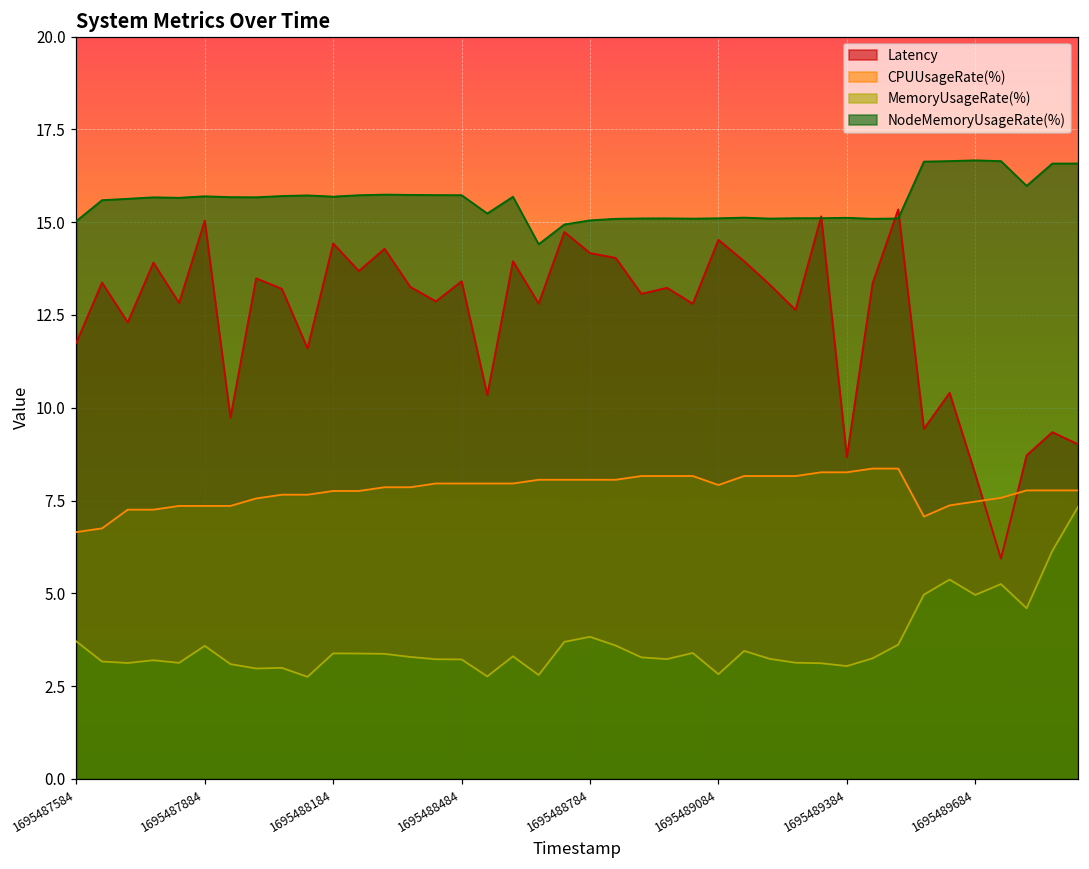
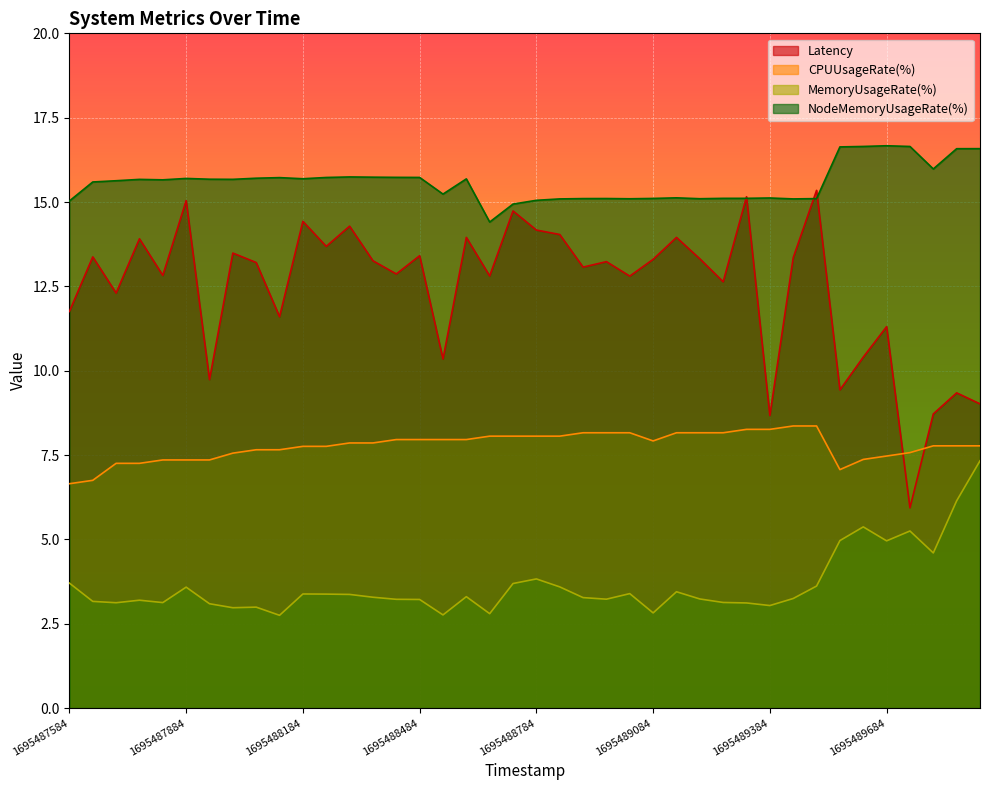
  {
    "Latency": {
      "1695487584": 11.8,
      "1695487884": 15.0,
      "1695488184": 14.4,
      "1695488484": 13.4,
      "1695488784": 14.2,
-     "1695489084": 14.5,
+     "1695489084": 13.3,
      "1695489384": 8.7,
-     "1695489684": 8.2
+     "1695489684": 11.3
    },
    "CPUUsageRate(%)": {
      "1695487584": 6.6,
      "1695487884": 7.4,
      "1695488184": 7.8,
      "1695488484": 8.0,
      "1695488784": 8.1,
      "1695489084": 7.9,
      "1695489384": 8.3,
      "1695489684": 7.5
    },
    "MemoryUsageRate(%)": {
      "1695487584": 3.7,
      "1695487884": 3.6,
      "1695488184": 3.4,
      "1695488484": 3.2,
      "1695488784": 3.8,
      "1695489084": 2.8,
      "1695489384": 3.0,
      "1695489684": 5.0
    },
    "NodeMemoryUsageRate(%)": {
      "1695487584": 15.0,
      "1695487884": 15.7,
      "1695488184": 15.7,
      "1695488484": 15.7,
      "1695488784": 15.1,
      "1695489084": 15.1,
      "1695489384": 15.1,
      "1695489684": 16.7
    }
  }
